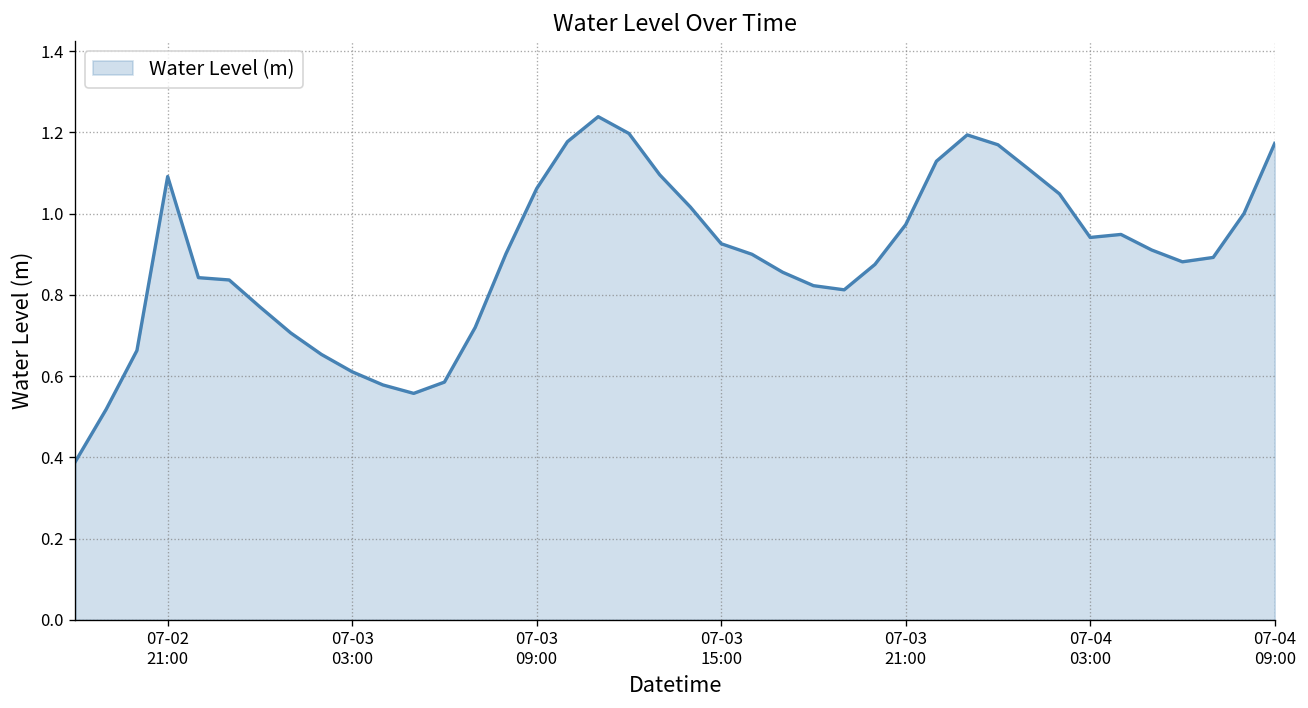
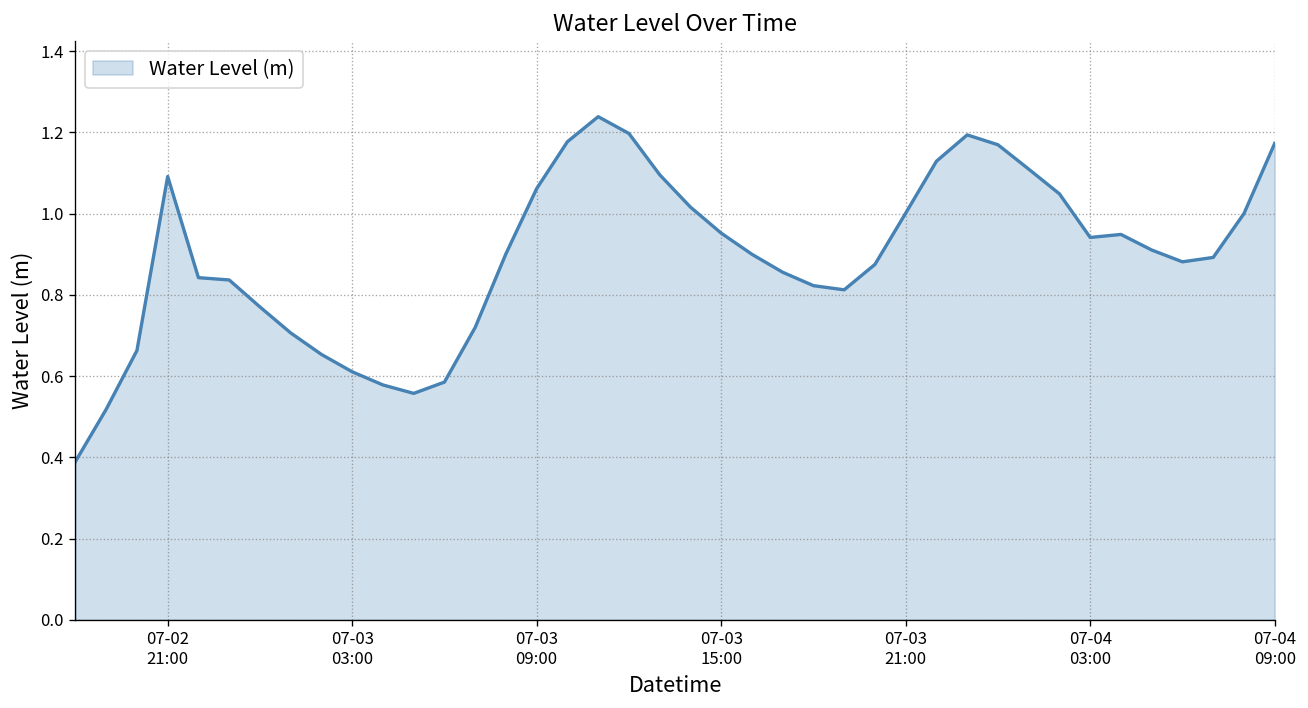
  {
    "07-02 21:00": 1.09,
    "07-03 03:00": 0.61,
    "07-03 09:00": 1.06,
-   "07-03 15:00": 0.93,
-   "07-03 21:00": 0.97,
+   "07-03 15:00": 0.95,
+   "07-03 21:00": 1.00,
    "07-04 03:00": 0.94,
    "07-04 09:00": 1.17
  }
